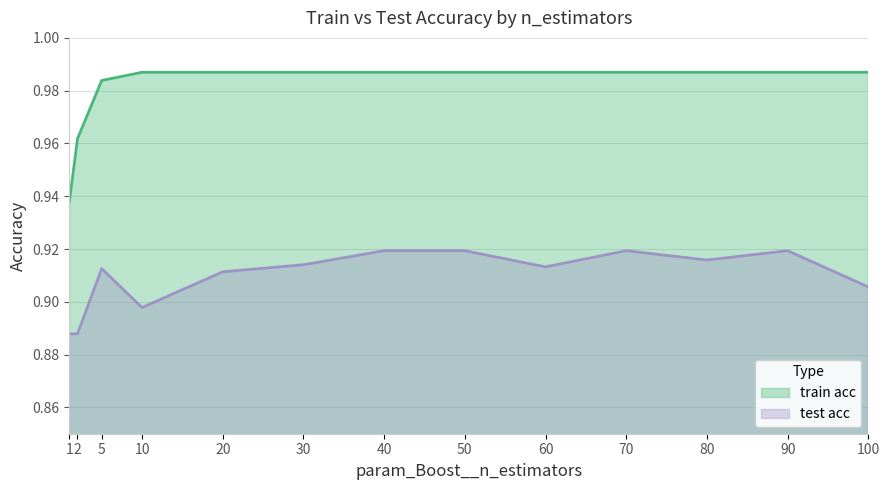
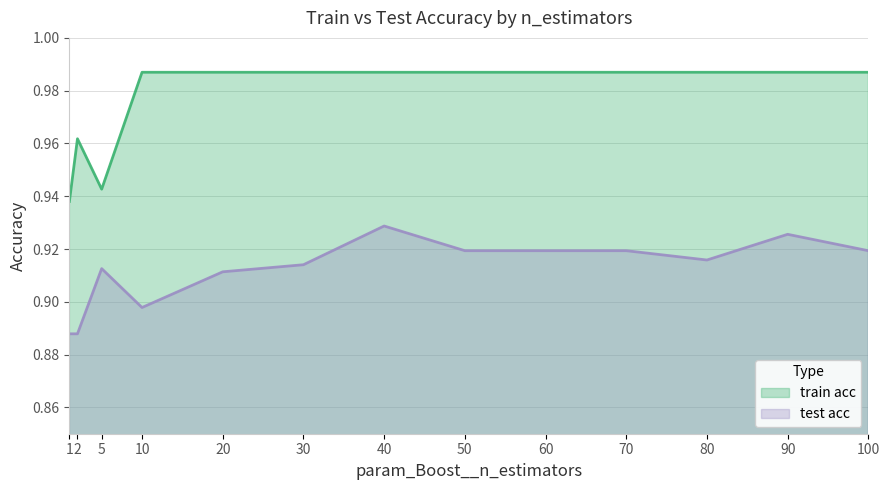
  {
    "train acc": {
      "1": 0.938,
      "2": 0.962,
-     "5": 0.984,
+     "5": 0.943,
      "10": 0.987,
      "20": 0.987,
      "30": 0.987,
      "40": 0.987,
      "50": 0.987,
      "60": 0.987,
      "70": 0.987,
      "80": 0.987,
      "90": 0.987,
      "100": 0.987
    },
    "test acc": {
      "1": 0.888,
      "2": 0.888,
      "5": 0.913,
      "10": 0.898,
      "20": 0.911,
      "30": 0.914,
-     "40": 0.919,
+     "40": 0.929,
      "50": 0.919,
-     "60": 0.913,
+     "60": 0.919,
      "70": 0.919,
      "80": 0.916,
-     "90": 0.919,
-     "100": 0.906
+     "90": 0.926,
+     "100": 0.919
    }
  }
